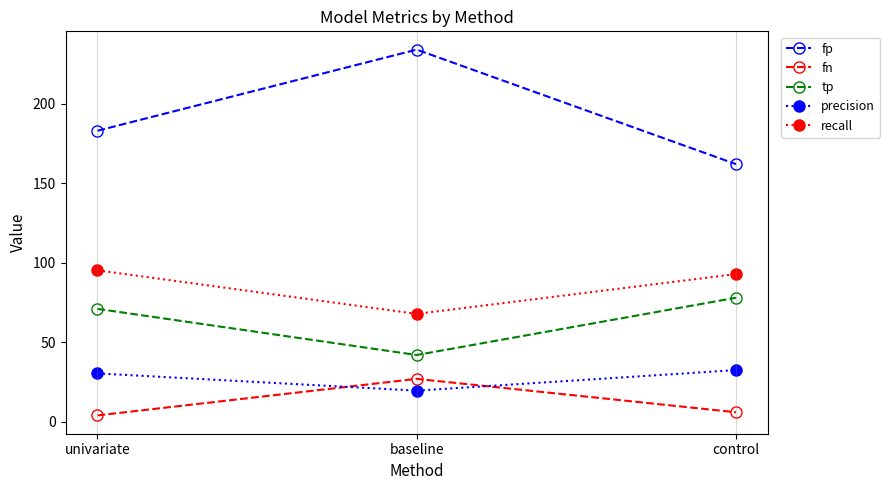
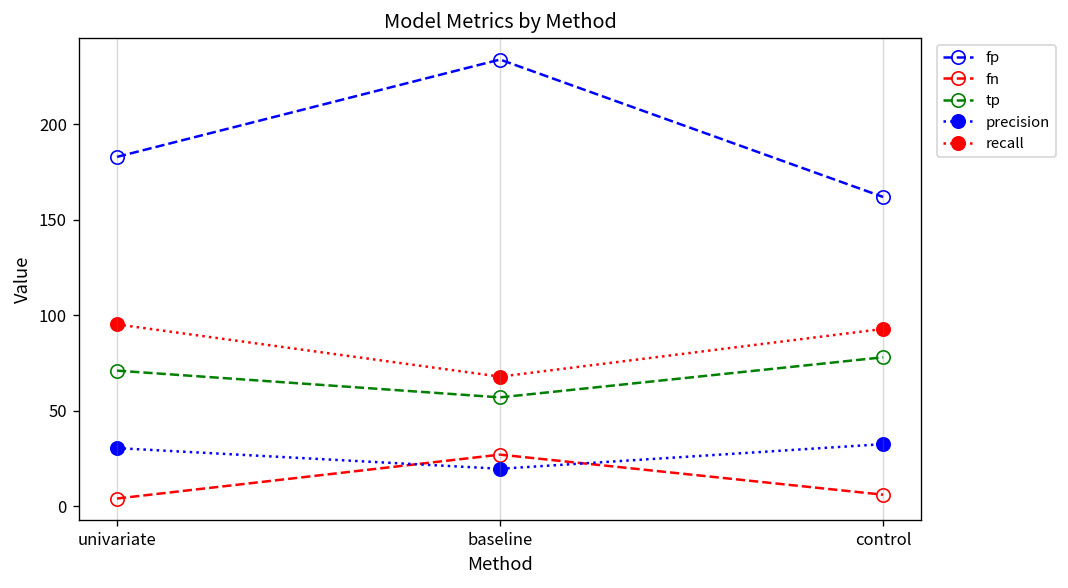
  {
    "tp": {
      "univariate": 71,
-     "baseline": 42,
+     "baseline": 57,
      "control": 78
    }
  }
